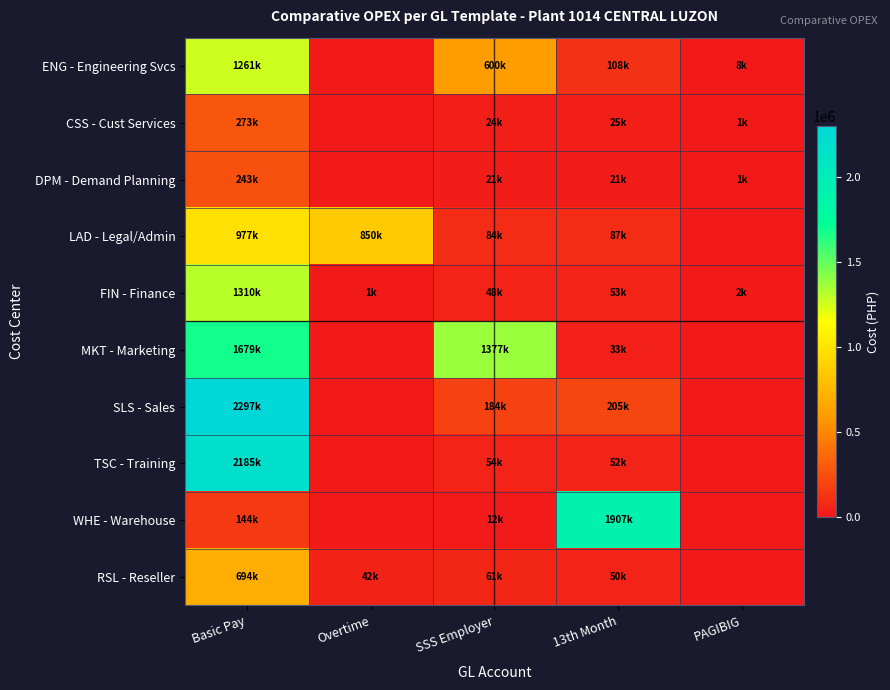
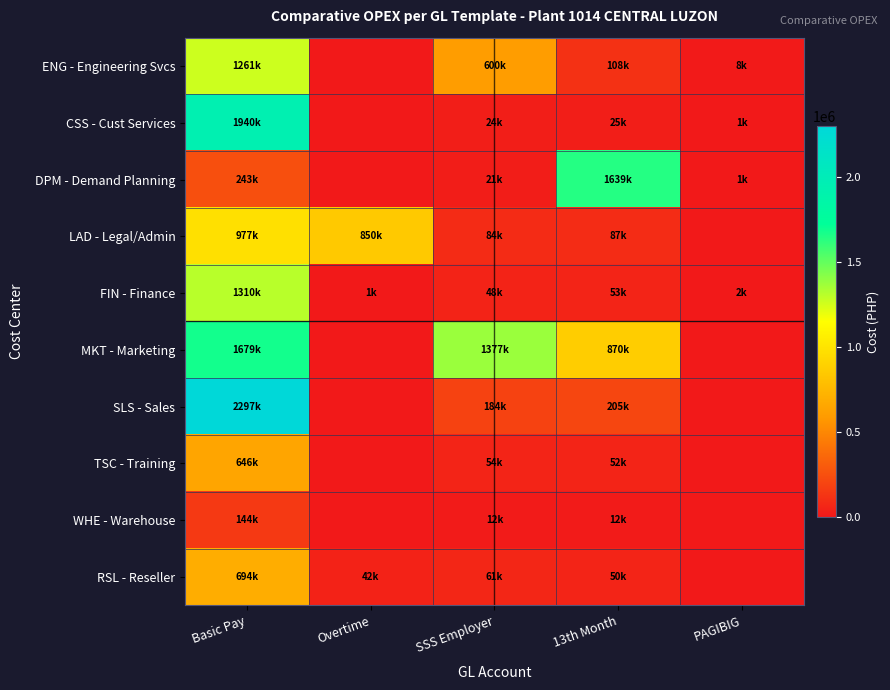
  {
    "ENG - Engineering Svcs": {
      "Basic Pay": "1261k",
      "SSS Employer": "600k",
      "13th Month": "108k",
      "PAGIBIG": "8k"
    },
    "CSS - Cust Services": {
-     "Basic Pay": "273k",
+     "Basic Pay": "1940k",
      "SSS Employer": "24k",
      "13th Month": "25k",
      "PAGIBIG": "1k"
    },
    "DPM - Demand Planning": {
      "Basic Pay": "243k",
      "SSS Employer": "21k",
-     "13th Month": "21k",
+     "13th Month": "1639k",
      "PAGIBIG": "1k"
    },
    "LAD - Legal/Admin": {
      "Basic Pay": "977k",
      "Overtime": "850k",
      "SSS Employer": "84k",
      "13th Month": "87k"
    },
    "FIN - Finance": {
      "Basic Pay": "1310k",
      "Overtime": "1k",
      "SSS Employer": "48k",
      "13th Month": "53k",
      "PAGIBIG": "2k"
    },
    "MKT - Marketing": {
      "Basic Pay": "1679k",
      "SSS Employer": "1377k",
-     "13th Month": "33k"
+     "13th Month": "870k"
    },
    "SLS - Sales": {
      "Basic Pay": "2297k",
      "SSS Employer": "184k",
      "13th Month": "205k"
    },
    "TSC - Training": {
-     "Basic Pay": "2185k",
+     "Basic Pay": "646k",
      "SSS Employer": "54k",
      "13th Month": "52k"
    },
    "WHE - Warehouse": {
      "Basic Pay": "144k",
      "SSS Employer": "12k",
-     "13th Month": "1907k"
+     "13th Month": "12k"
    },
    "RSL - Reseller": {
      "Basic Pay": "694k",
      "Overtime": "42k",
      "SSS Employer": "61k",
      "13th Month": "50k"
    }
  }
